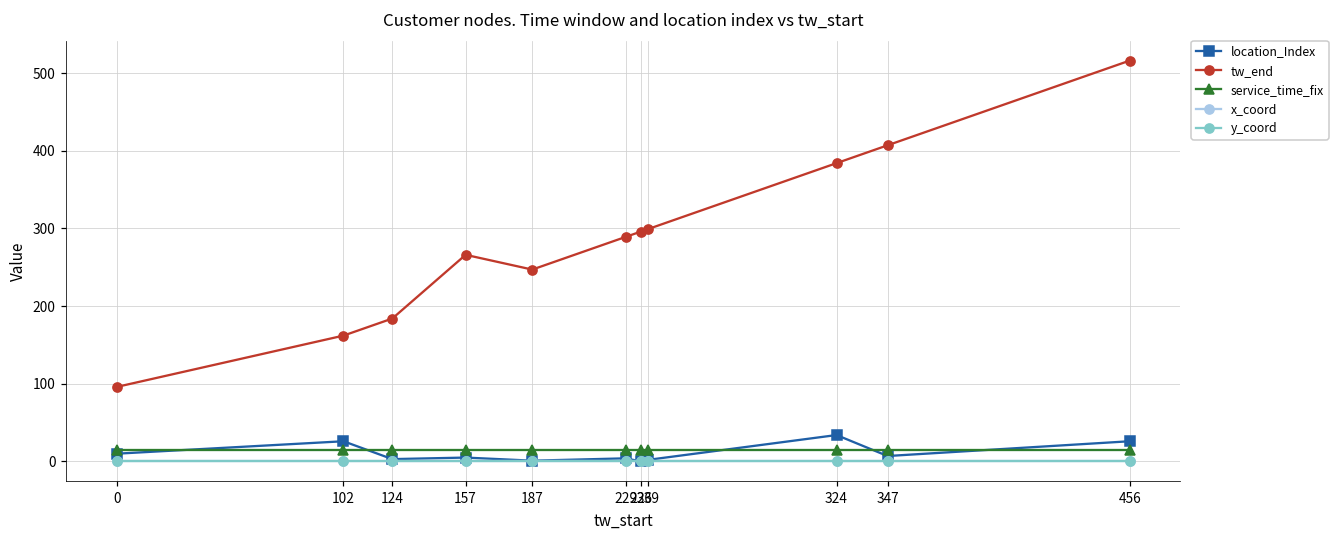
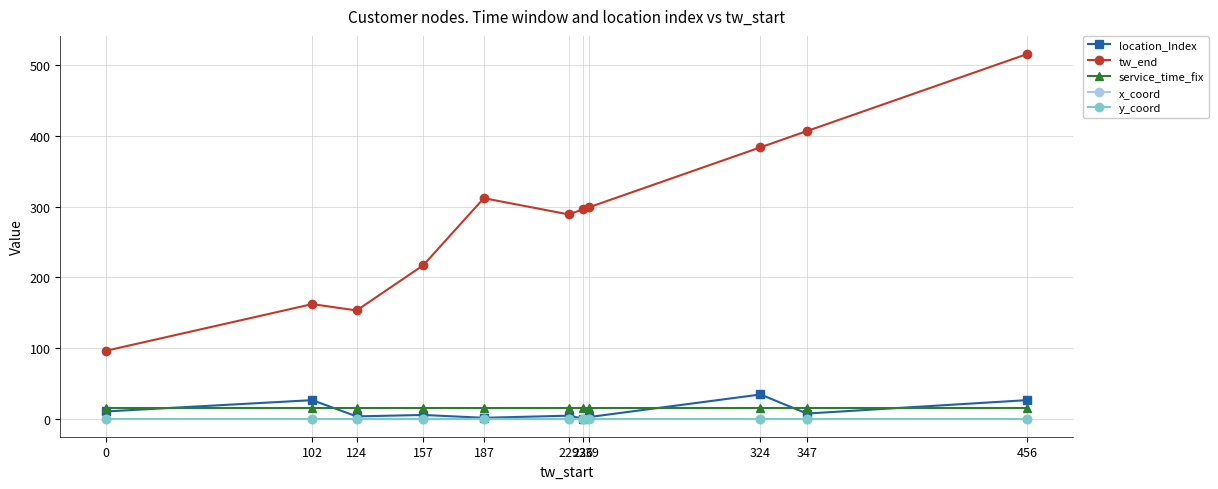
  {
    "location_Index": {
      "0": 10,
      "102": 30,
      "157": 10,
      "324": 30,
      "347": 10,
      "456": 30
    },
    "tw_end": {
      "0": 100,
      "102": 160,
-     "124": 180,
-     "157": 270,
-     "187": 250,
+     "124": 150,
+     "157": 220,
+     "187": 310,
      "324": 380,
      "347": 410,
      "456": 520
    },
    "service_time_fix": {
      "0": 20,
      "102": 20,
      "124": 20,
      "157": 20,
      "187": 20,
      "324": 20,
      "347": 20,
      "456": 20
    },
    "y_coord": {
      "0": 0,
      "102": 0,
      "157": 0,
      "324": 0,
      "347": 0,
      "456": 0
    }
  }
